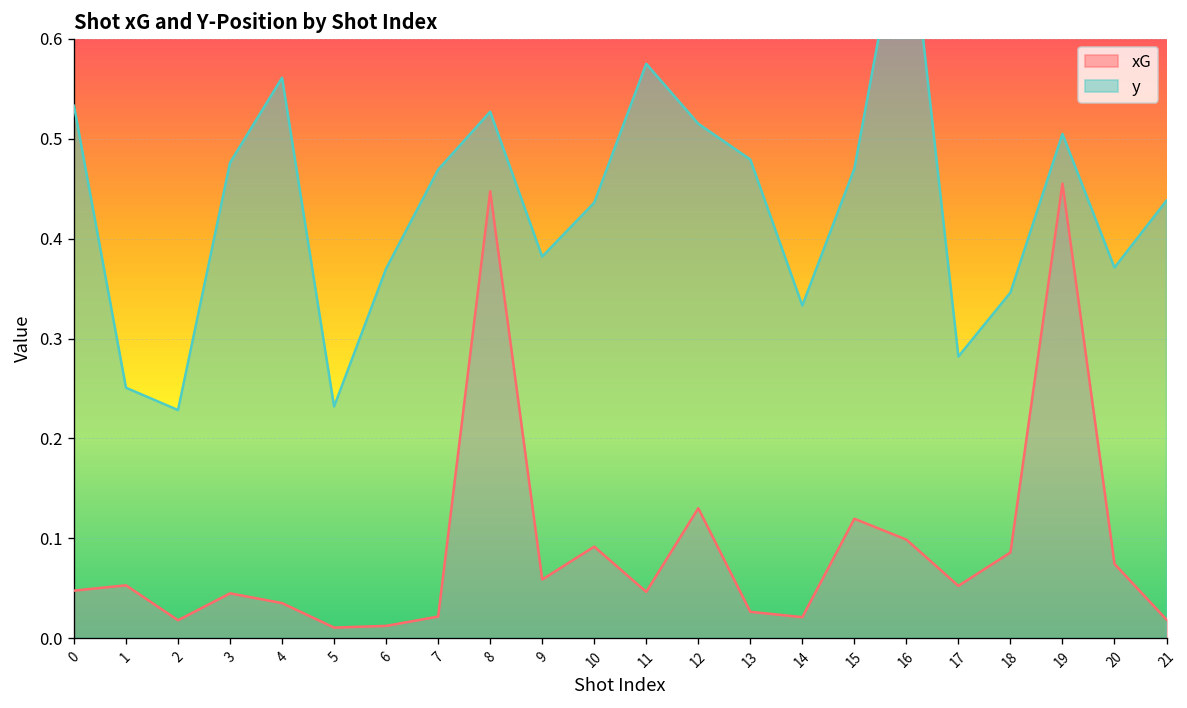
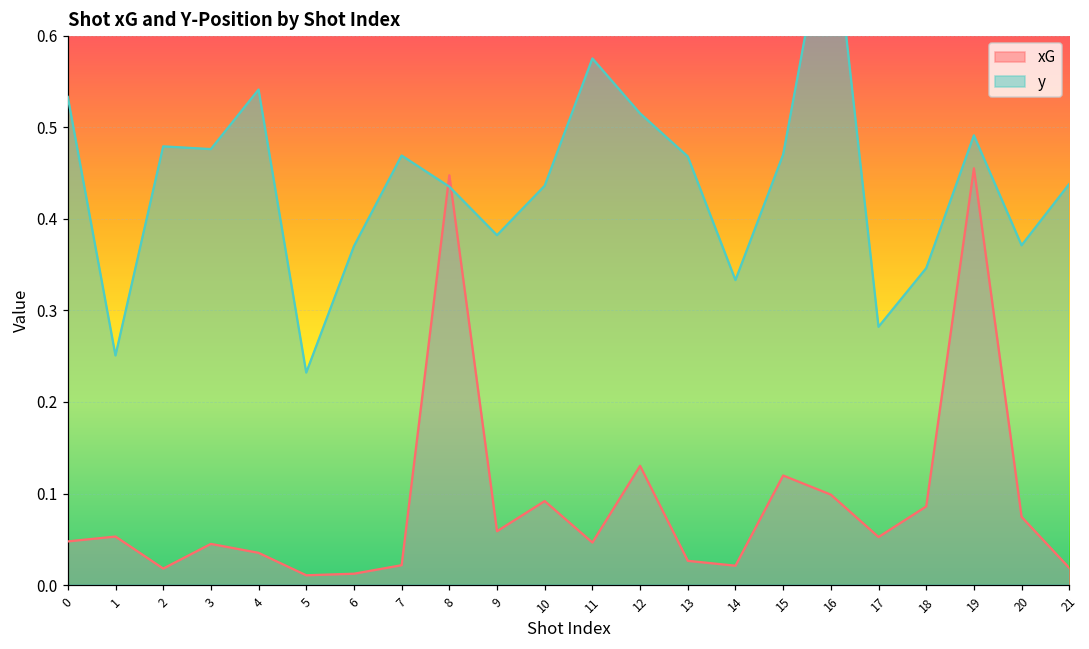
  {
    "xG": {
      "0": 0.05,
      "1": 0.05,
      "2": 0.02,
      "3": 0.04,
      "4": 0.04,
      "5": 0.01,
      "6": 0.01,
      "7": 0.02,
      "8": 0.45,
      "9": 0.06,
      "10": 0.09,
      "11": 0.05,
      "12": 0.13,
      "13": 0.03,
      "14": 0.02,
      "15": 0.12,
      "16": 0.10,
      "17": 0.05,
      "18": 0.09,
      "19": 0.46,
      "20": 0.07,
      "21": 0.02
    },
    "y": {
      "0": 0.53,
      "1": 0.25,
-     "2": 0.23,
+     "2": 0.48,
      "3": 0.48,
-     "4": 0.56,
+     "4": 0.54,
      "5": 0.23,
      "6": 0.37,
      "7": 0.47,
-     "8": 0.53,
+     "8": 0.44,
      "9": 0.38,
      "10": 0.44,
      "11": 0.58,
      "12": 0.52,
-     "13": 0.48,
+     "13": 0.47,
      "14": 0.33,
      "15": 0.47,
      "17": 0.28,
      "18": 0.35,
-     "19": 0.50,
+     "19": 0.49,
      "20": 0.37,
      "21": 0.44
    }
  }
